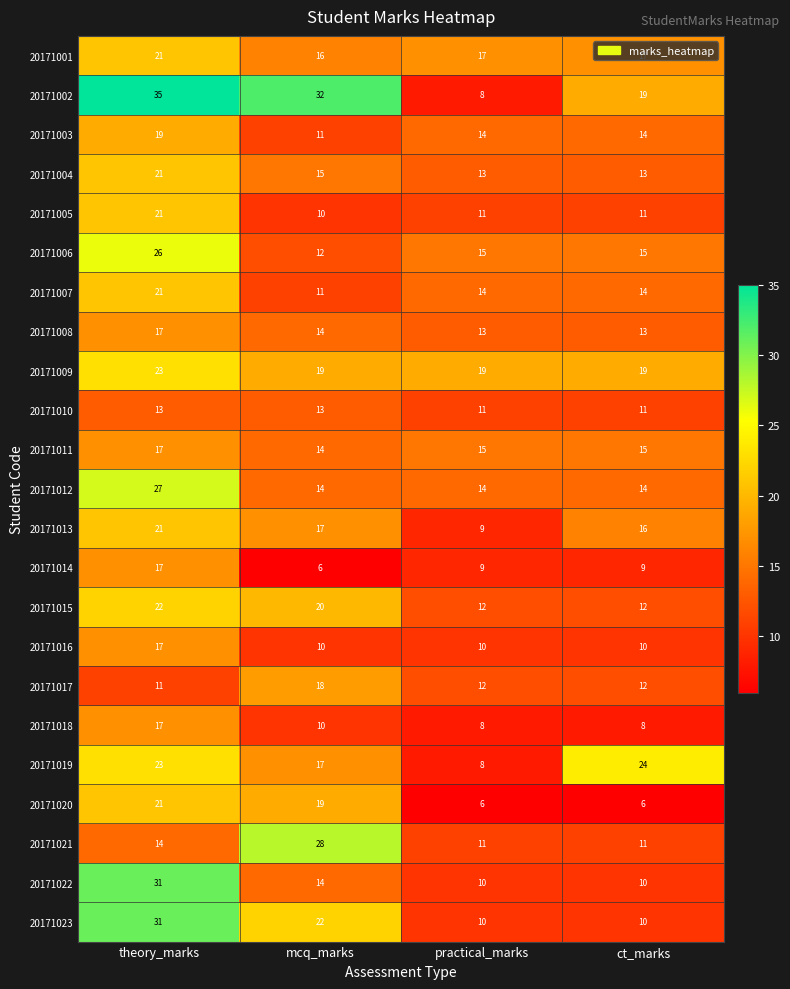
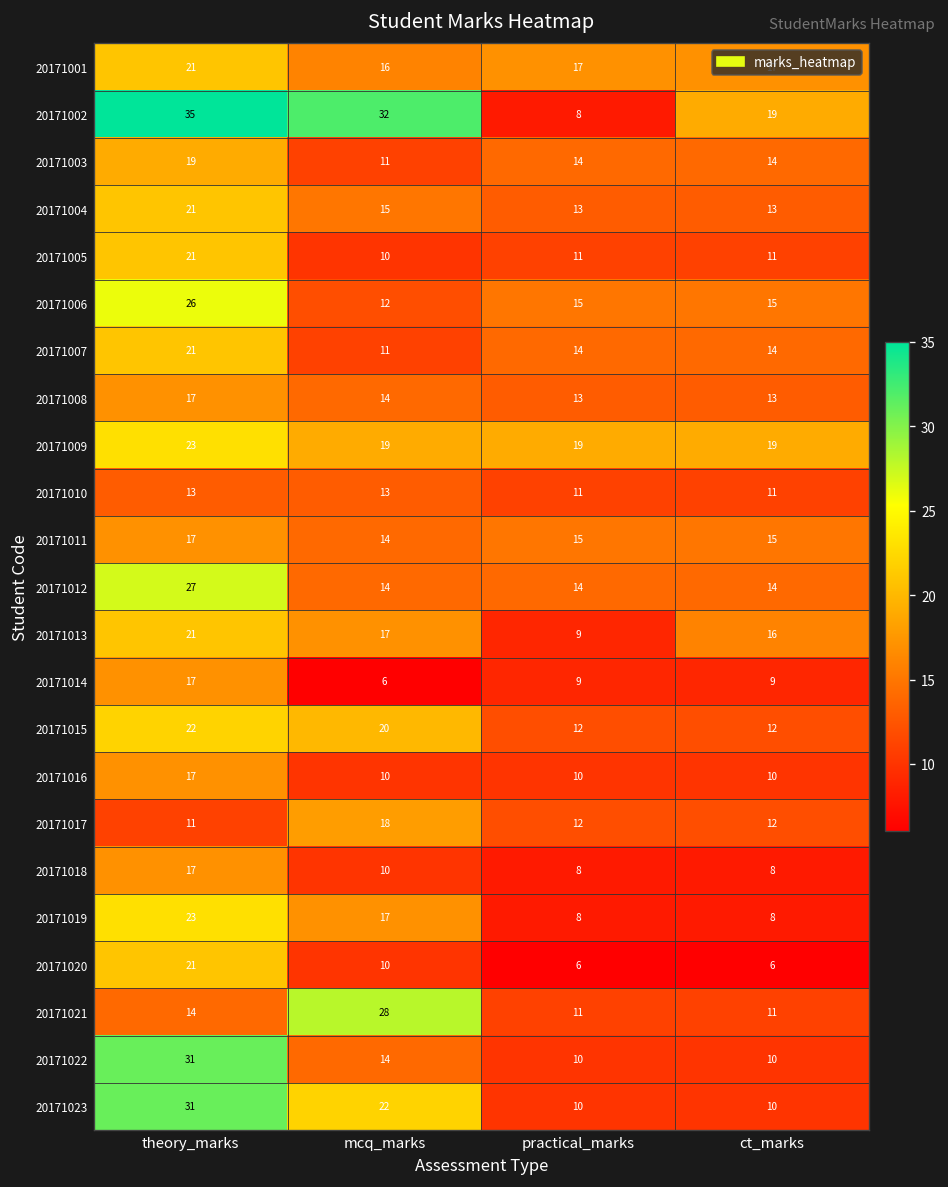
  {
    "20171001": {
      "theory_marks": 21,
      "mcq_marks": 16,
      "practical_marks": 17
    },
    "20171002": {
      "theory_marks": 35,
      "mcq_marks": 32,
      "practical_marks": 8,
      "ct_marks": 19
    },
    "20171003": {
      "theory_marks": 19,
      "mcq_marks": 11,
      "practical_marks": 14,
      "ct_marks": 14
    },
    "20171004": {
      "theory_marks": 21,
      "mcq_marks": 15,
      "practical_marks": 13,
      "ct_marks": 13
    },
    "20171005": {
      "theory_marks": 21,
      "mcq_marks": 10,
      "practical_marks": 11,
      "ct_marks": 11
    },
    "20171006": {
      "theory_marks": 26,
      "mcq_marks": 12,
      "practical_marks": 15,
      "ct_marks": 15
    },
    "20171007": {
      "theory_marks": 21,
      "mcq_marks": 11,
      "practical_marks": 14,
      "ct_marks": 14
    },
    "20171008": {
      "theory_marks": 17,
      "mcq_marks": 14,
      "practical_marks": 13,
      "ct_marks": 13
    },
    "20171009": {
      "theory_marks": 23,
      "mcq_marks": 19,
      "practical_marks": 19,
      "ct_marks": 19
    },
    "20171010": {
      "theory_marks": 13,
      "mcq_marks": 13,
      "practical_marks": 11,
      "ct_marks": 11
    },
    "20171011": {
      "theory_marks": 17,
      "mcq_marks": 14,
      "practical_marks": 15,
      "ct_marks": 15
    },
    "20171012": {
      "theory_marks": 27,
      "mcq_marks": 14,
      "practical_marks": 14,
      "ct_marks": 14
    },
    "20171013": {
      "theory_marks": 21,
      "mcq_marks": 17,
      "practical_marks": 9,
      "ct_marks": 16
    },
    "20171014": {
      "theory_marks": 17,
      "mcq_marks": 6,
      "practical_marks": 9,
      "ct_marks": 9
    },
    "20171015": {
      "theory_marks": 22,
      "mcq_marks": 20,
      "practical_marks": 12,
      "ct_marks": 12
    },
    "20171016": {
      "theory_marks": 17,
      "mcq_marks": 10,
      "practical_marks": 10,
      "ct_marks": 10
    },
    "20171017": {
      "theory_marks": 11,
      "mcq_marks": 18,
      "practical_marks": 12,
      "ct_marks": 12
    },
    "20171018": {
      "theory_marks": 17,
      "mcq_marks": 10,
      "practical_marks": 8,
      "ct_marks": 8
    },
    "20171019": {
      "theory_marks": 23,
      "mcq_marks": 17,
      "practical_marks": 8,
-     "ct_marks": 24
+     "ct_marks": 8
    },
    "20171020": {
      "theory_marks": 21,
-     "mcq_marks": 19,
+     "mcq_marks": 10,
      "practical_marks": 6,
      "ct_marks": 6
    },
    "20171021": {
      "theory_marks": 14,
      "mcq_marks": 28,
      "practical_marks": 11,
      "ct_marks": 11
    },
    "20171022": {
      "theory_marks": 31,
      "mcq_marks": 14,
      "practical_marks": 10,
      "ct_marks": 10
    },
    "20171023": {
      "theory_marks": 31,
      "mcq_marks": 22,
      "practical_marks": 10,
      "ct_marks": 10
    }
  }
